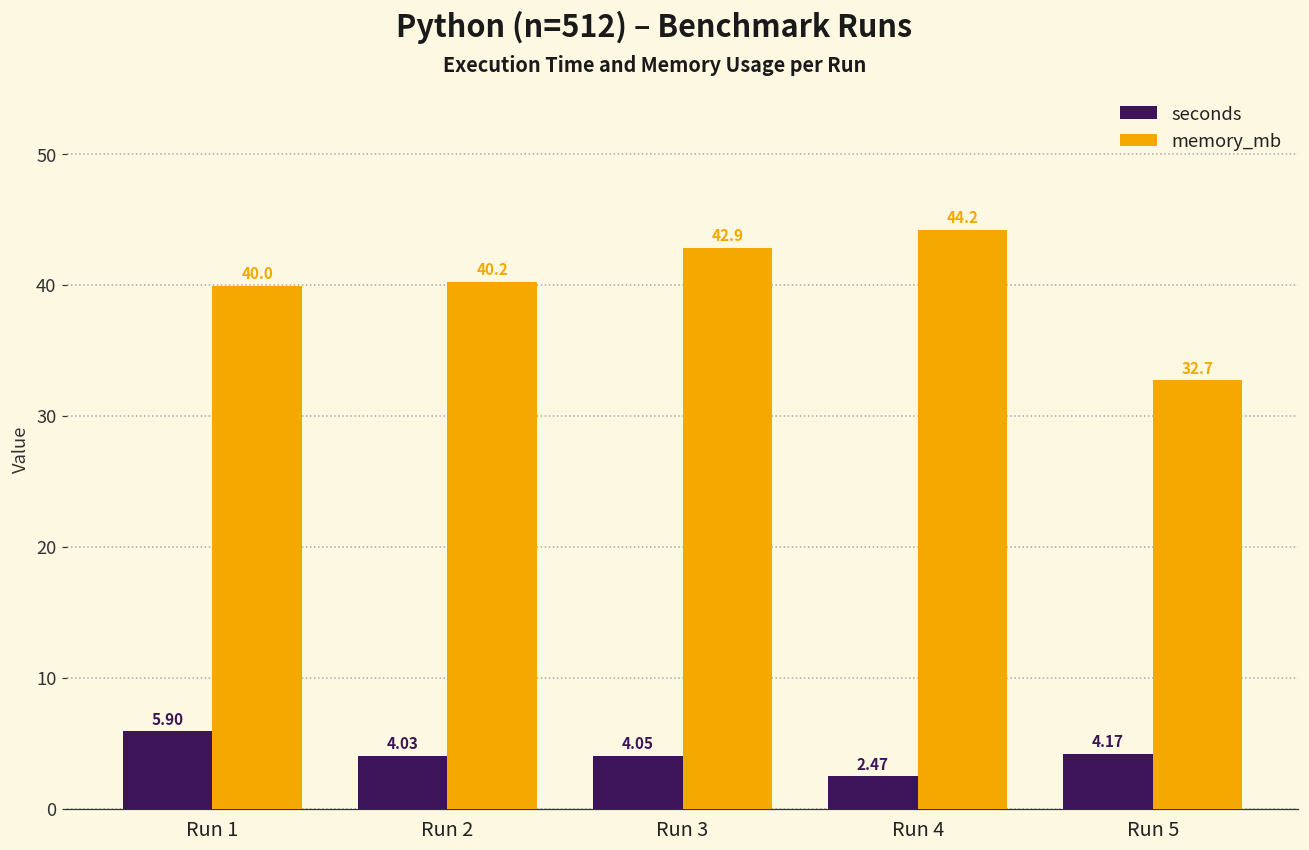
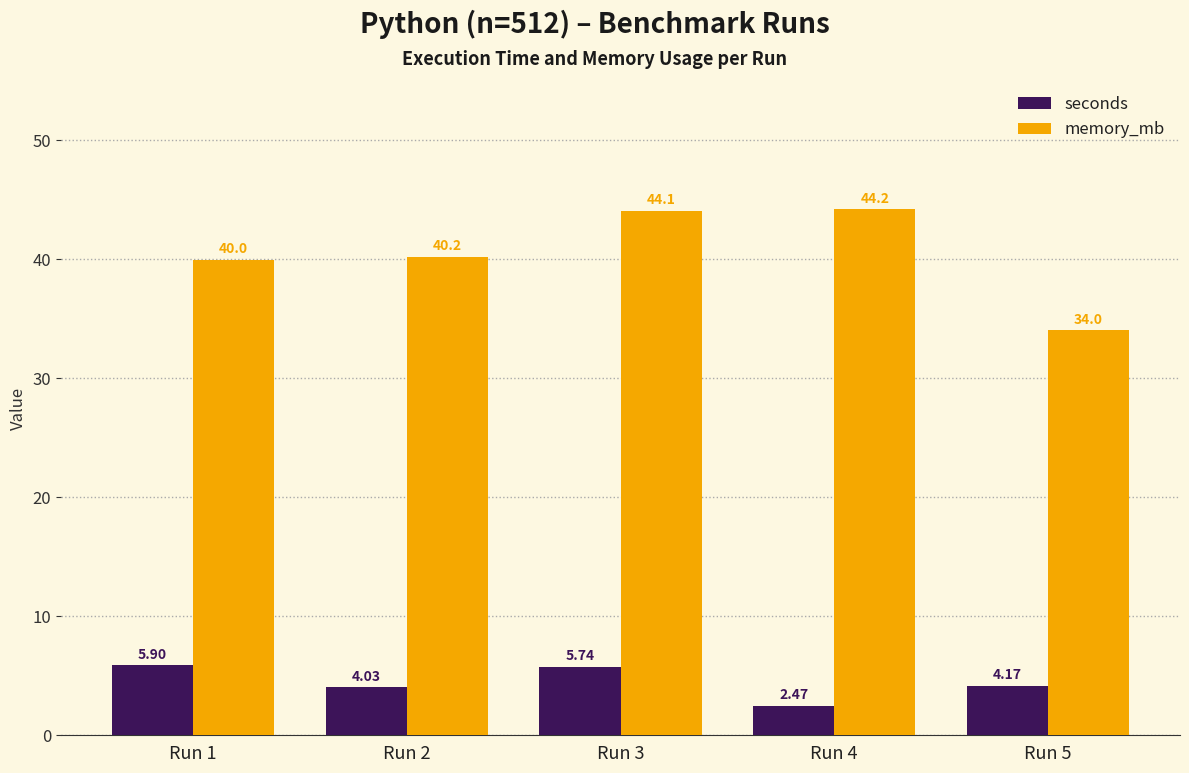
  {
    "seconds": {
      "Run 1": 5.90,
      "Run 2": 4.03,
-     "Run 3": 4.05,
+     "Run 3": 5.74,
      "Run 4": 2.47,
      "Run 5": 4.17
    },
    "memory_mb": {
      "Run 1": 40.0,
      "Run 2": 40.2,
-     "Run 3": 42.9,
+     "Run 3": 44.1,
      "Run 4": 44.2,
-     "Run 5": 32.7
+     "Run 5": 34.0
    }
  }
